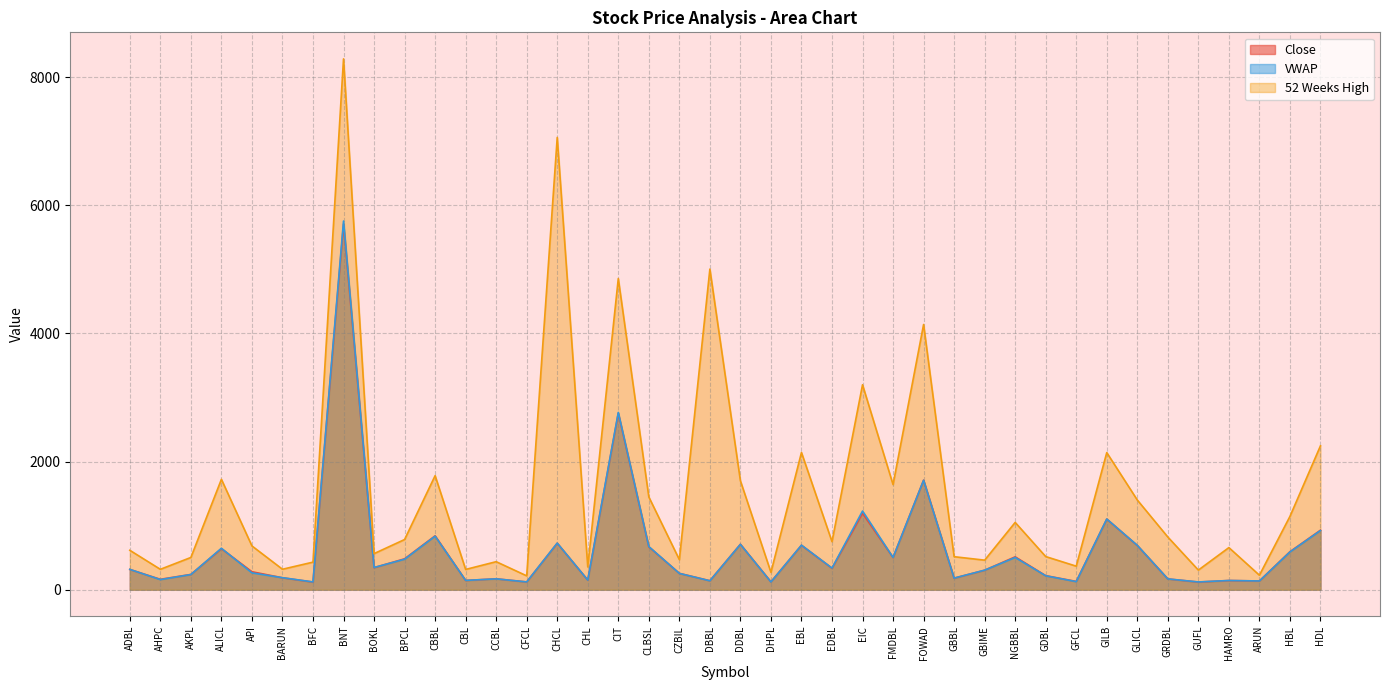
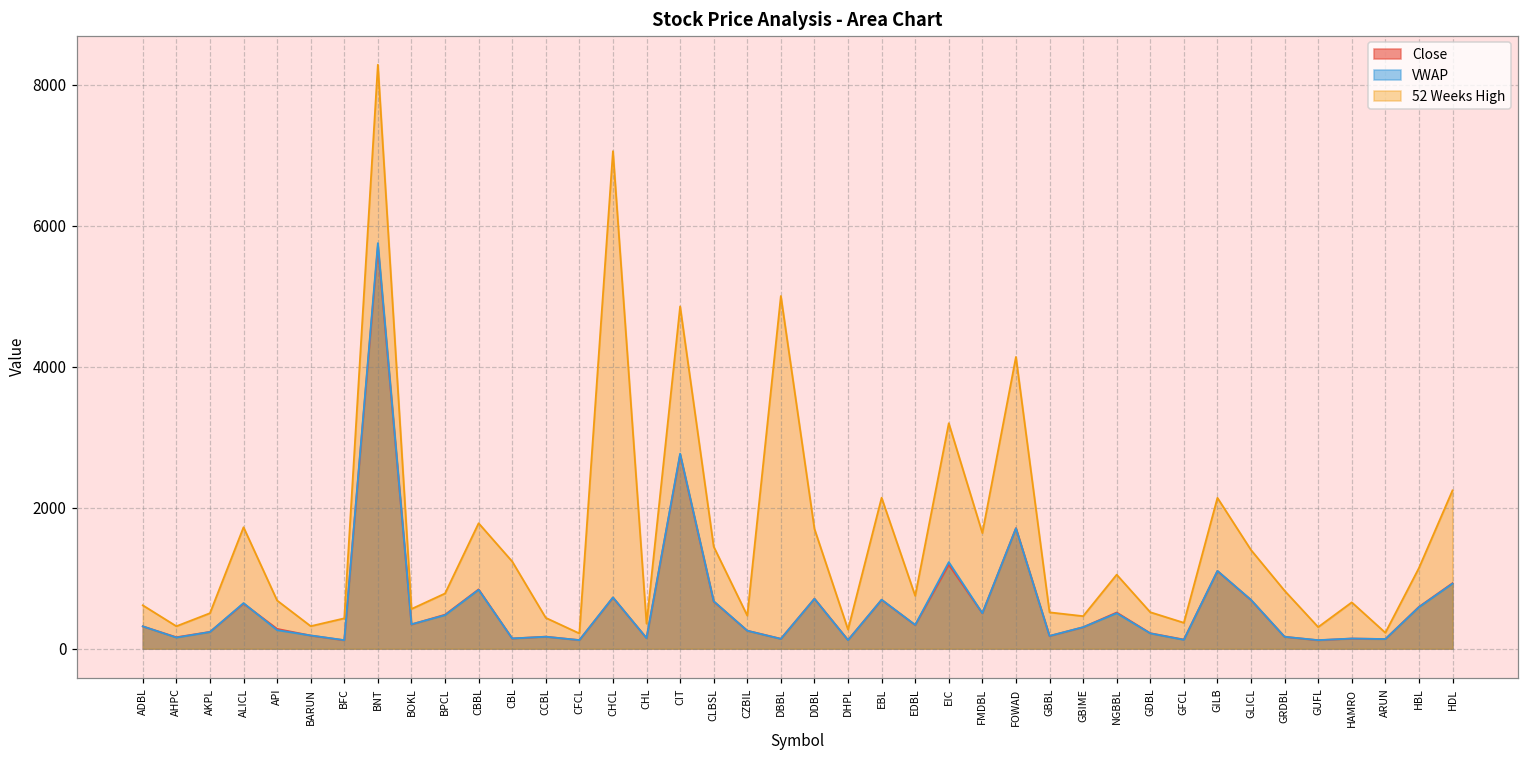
  {
    "Close": {
      "BNT": 5700
    },
    "VWAP": {
      "BNT": 5800
    },
    "52 Weeks High": {
      "ADBL": 600,
      "AHPC": 300,
      "AKPL": 500,
      "ALICL": 1700,
      "API": 700,
      "BARUN": 300,
      "BFC": 400,
      "BNT": 8300,
      "BOKL": 600,
      "BPCL": 800,
      "CBBL": 1800,
-     "CBL": 300,
+     "CBL": 1200,
      "CCBL": 400,
      "CFCL": 200,
      "CHCL": 7100,
      "CHL": 400,
      "CIT": 4900,
      "CLBSL": 1400,
      "CZBIL": 500,
      "DBBL": 5000,
      "DDBL": 1700,
      "DHPL": 300,
      "EBL": 2100,
      "EDBL": 800,
      "EIC": 3200,
      "FMDBL": 1600,
      "FOWAD": 4100,
      "GBBL": 500,
      "GBIME": 500,
      "NGBBL": 1100,
      "GDBL": 500,
      "GFCL": 400,
      "GILB": 2100,
      "GLICL": 1400,
      "GRDBL": 800,
      "GUFL": 300,
      "HAMRO": 700,
      "ARUN": 200,
      "HBL": 1100,
      "HDL": 2200
    }
  }
